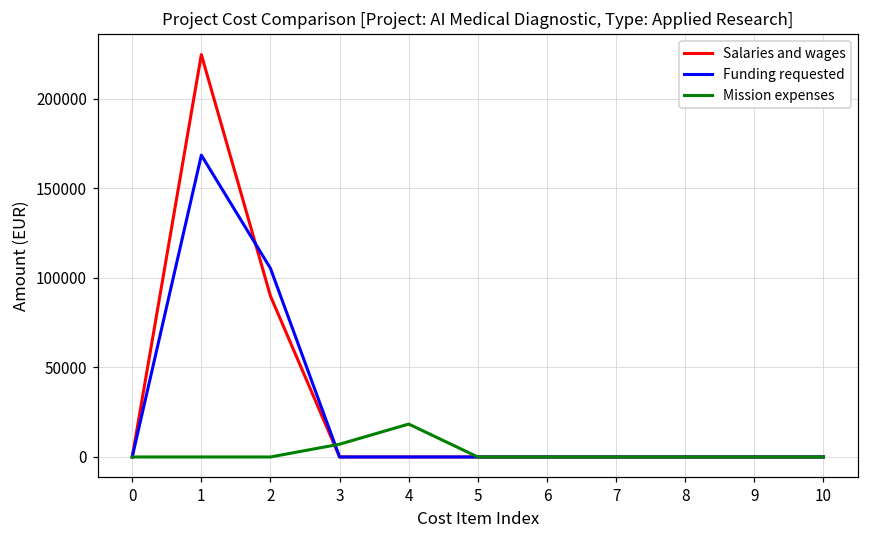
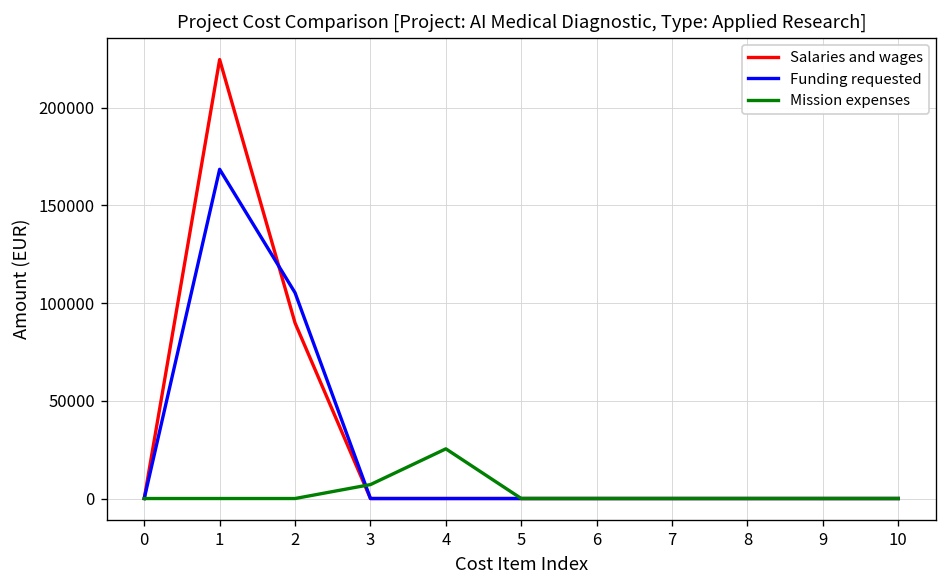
  {
    "Salaries and wages": {
      "1": 225000,
      "2": 90000
    },
    "Funding requested": {
      "1": 168000,
      "2": 105000
    },
    "Mission expenses": {
      "1": 0,
      "2": 0,
      "3": 7000,
-     "4": 18000
+     "4": 25000
    }
  }
